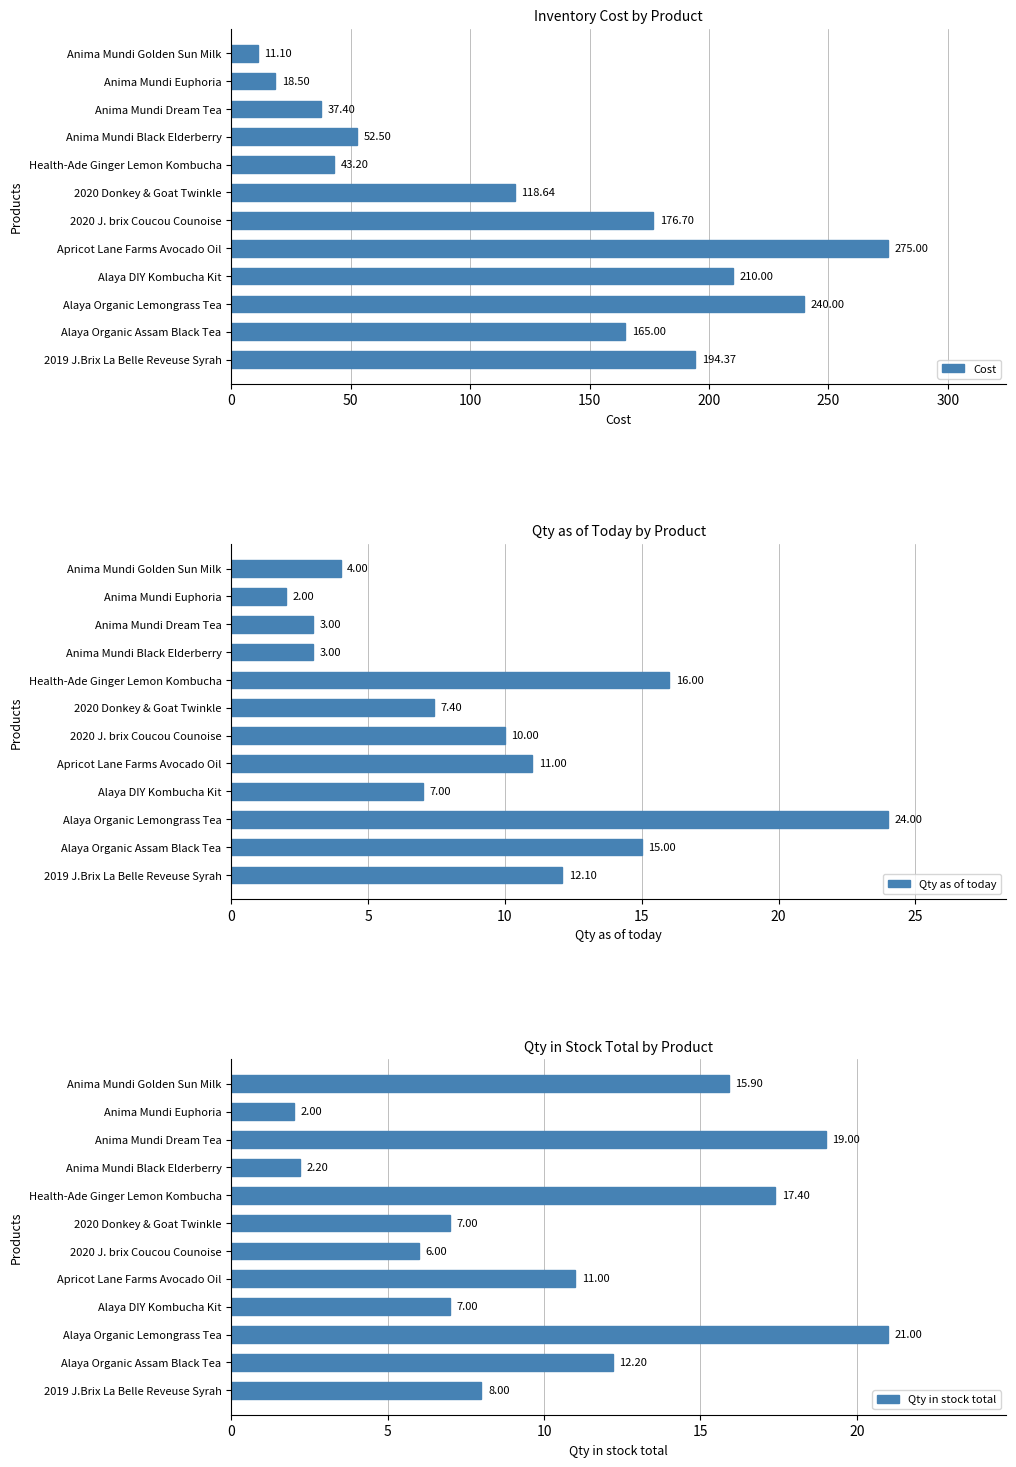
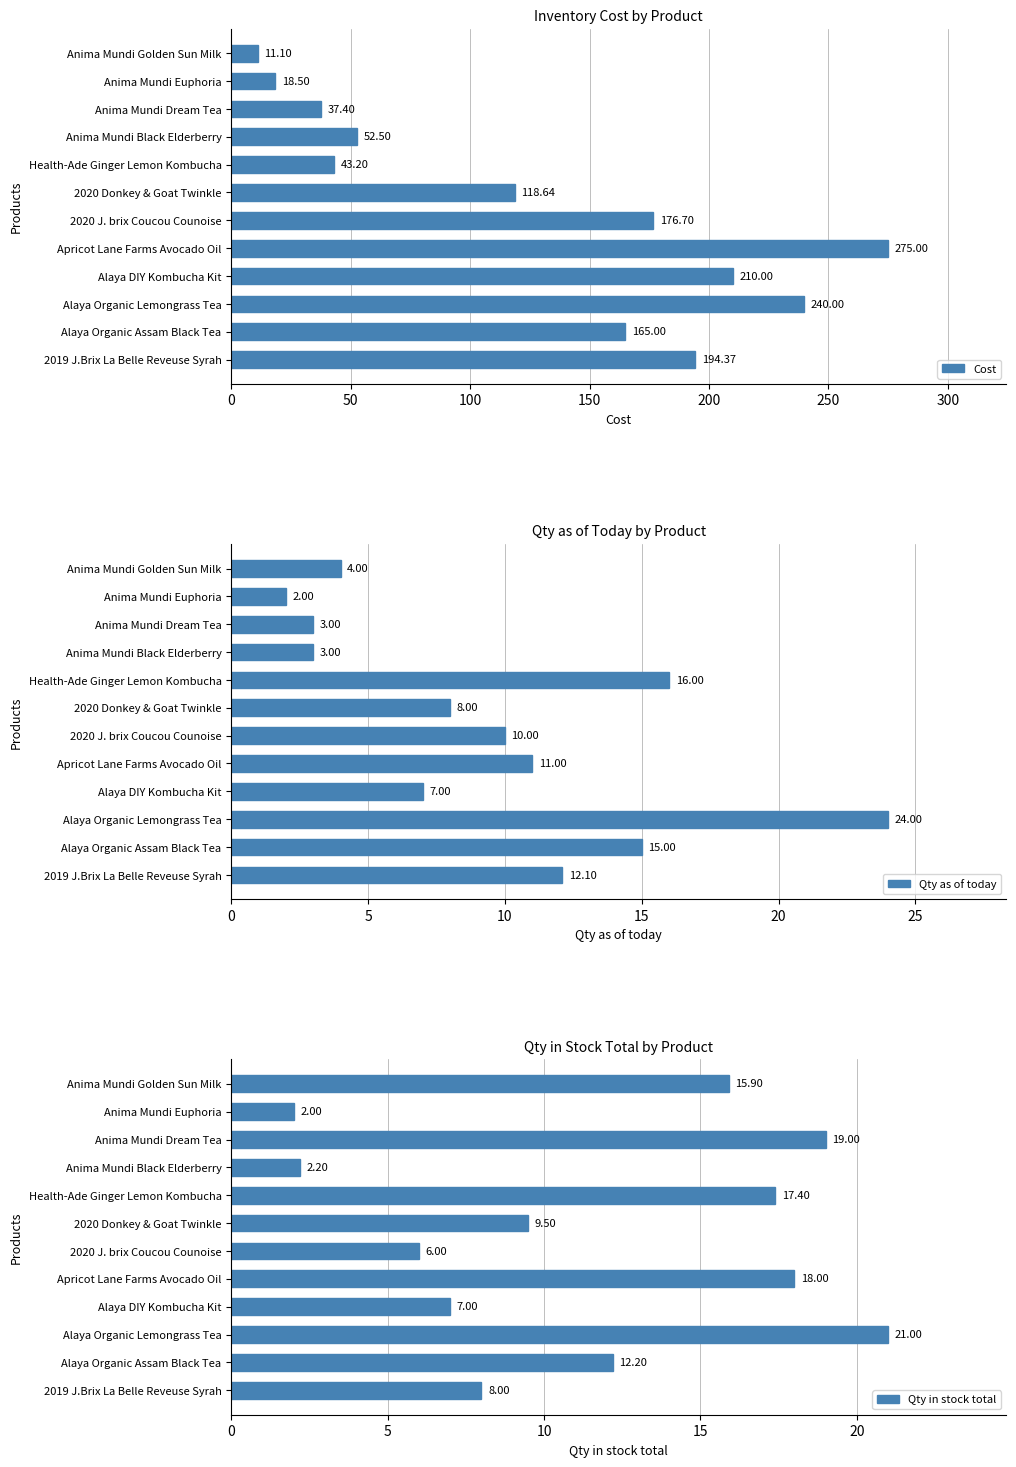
  {
    "Inventory Cost by Product": {
      "Anima Mundi Golden Sun Milk": 11.10,
      "Anima Mundi Euphoria": 18.50,
      "Anima Mundi Dream Tea": 37.40,
      "Anima Mundi Black Elderberry": 52.50,
      "Health-Ade Ginger Lemon Kombucha": 43.20,
      "2020 Donkey & Goat Twinkle": 118.64,
      "2020 J. brix Coucou Counoise": 176.70,
      "Apricot Lane Farms Avocado Oil": 275.00,
      "Alaya DIY Kombucha Kit": 210.00,
      "Alaya Organic Lemongrass Tea": 240.00,
      "Alaya Organic Assam Black Tea": 165.00,
      "2019 J.Brix La Belle Reveuse Syrah": 194.37
    },
    "Qty as of Today by Product": {
      "Anima Mundi Golden Sun Milk": 4.00,
      "Anima Mundi Euphoria": 2.00,
      "Anima Mundi Dream Tea": 3.00,
      "Anima Mundi Black Elderberry": 3.00,
      "Health-Ade Ginger Lemon Kombucha": 16.00,
-     "2020 Donkey & Goat Twinkle": 7.40,
+     "2020 Donkey & Goat Twinkle": 8.00,
      "2020 J. brix Coucou Counoise": 10.00,
      "Apricot Lane Farms Avocado Oil": 11.00,
      "Alaya DIY Kombucha Kit": 7.00,
      "Alaya Organic Lemongrass Tea": 24.00,
      "Alaya Organic Assam Black Tea": 15.00,
      "2019 J.Brix La Belle Reveuse Syrah": 12.10
    },
    "Qty in Stock Total by Product": {
      "Anima Mundi Golden Sun Milk": 15.90,
      "Anima Mundi Euphoria": 2.00,
      "Anima Mundi Dream Tea": 19.00,
      "Anima Mundi Black Elderberry": 2.20,
      "Health-Ade Ginger Lemon Kombucha": 17.40,
-     "2020 Donkey & Goat Twinkle": 7.00,
+     "2020 Donkey & Goat Twinkle": 9.50,
      "2020 J. brix Coucou Counoise": 6.00,
-     "Apricot Lane Farms Avocado Oil": 11.00,
+     "Apricot Lane Farms Avocado Oil": 18.00,
      "Alaya DIY Kombucha Kit": 7.00,
      "Alaya Organic Lemongrass Tea": 21.00,
      "Alaya Organic Assam Black Tea": 12.20,
      "2019 J.Brix La Belle Reveuse Syrah": 8.00
    }
  }
